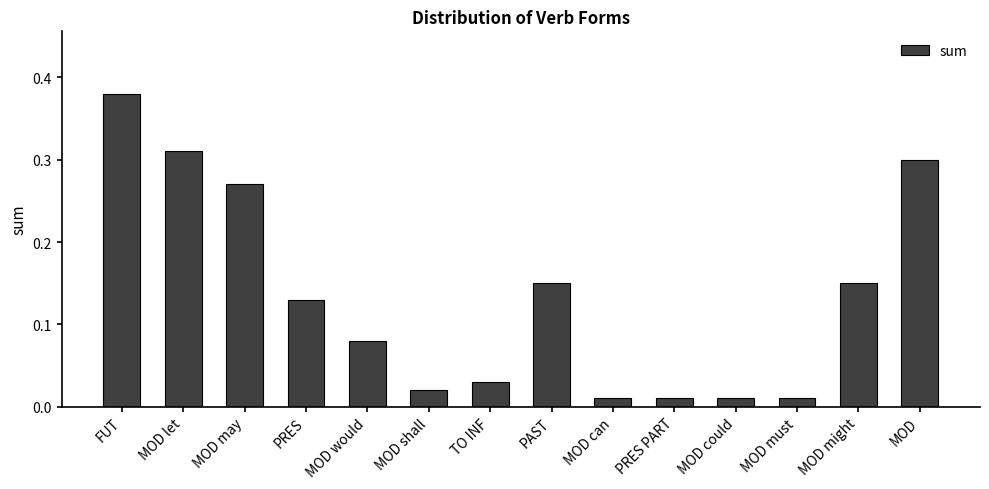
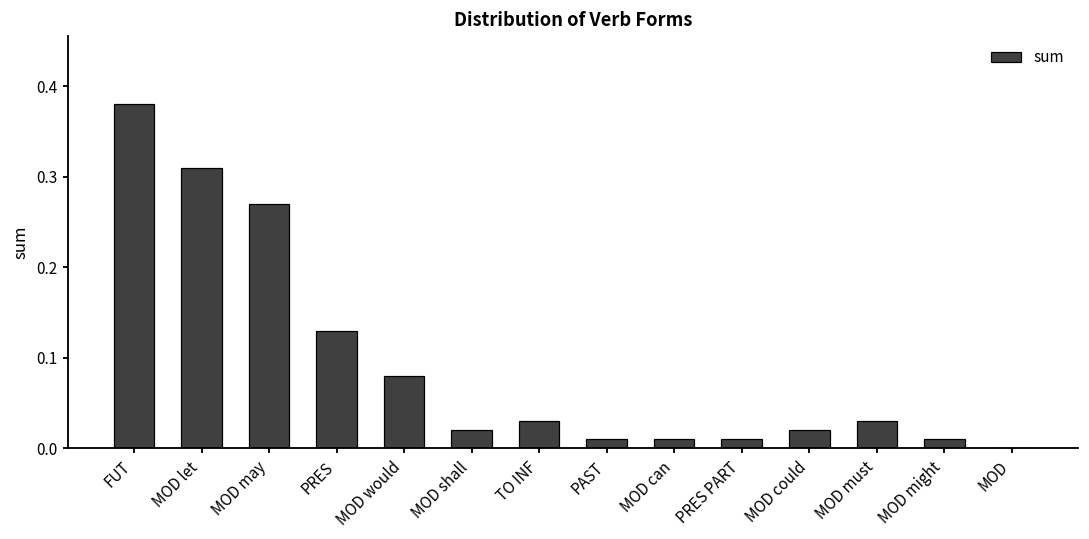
  {
    "FUT": 0.38,
    "MOD let": 0.31,
    "MOD may": 0.27,
    "PRES": 0.13,
    "MOD would": 0.08,
    "MOD shall": 0.02,
    "TO INF": 0.03,
-   "PAST": 0.15,
+   "PAST": 0.01,
    "MOD can": 0.01,
    "PRES PART": 0.01,
-   "MOD could": 0.01,
-   "MOD must": 0.01,
-   "MOD might": 0.15,
-   "MOD": 0.3
+   "MOD could": 0.02,
+   "MOD must": 0.03,
+   "MOD might": 0.01,
+   "MOD": 0.0
  }
